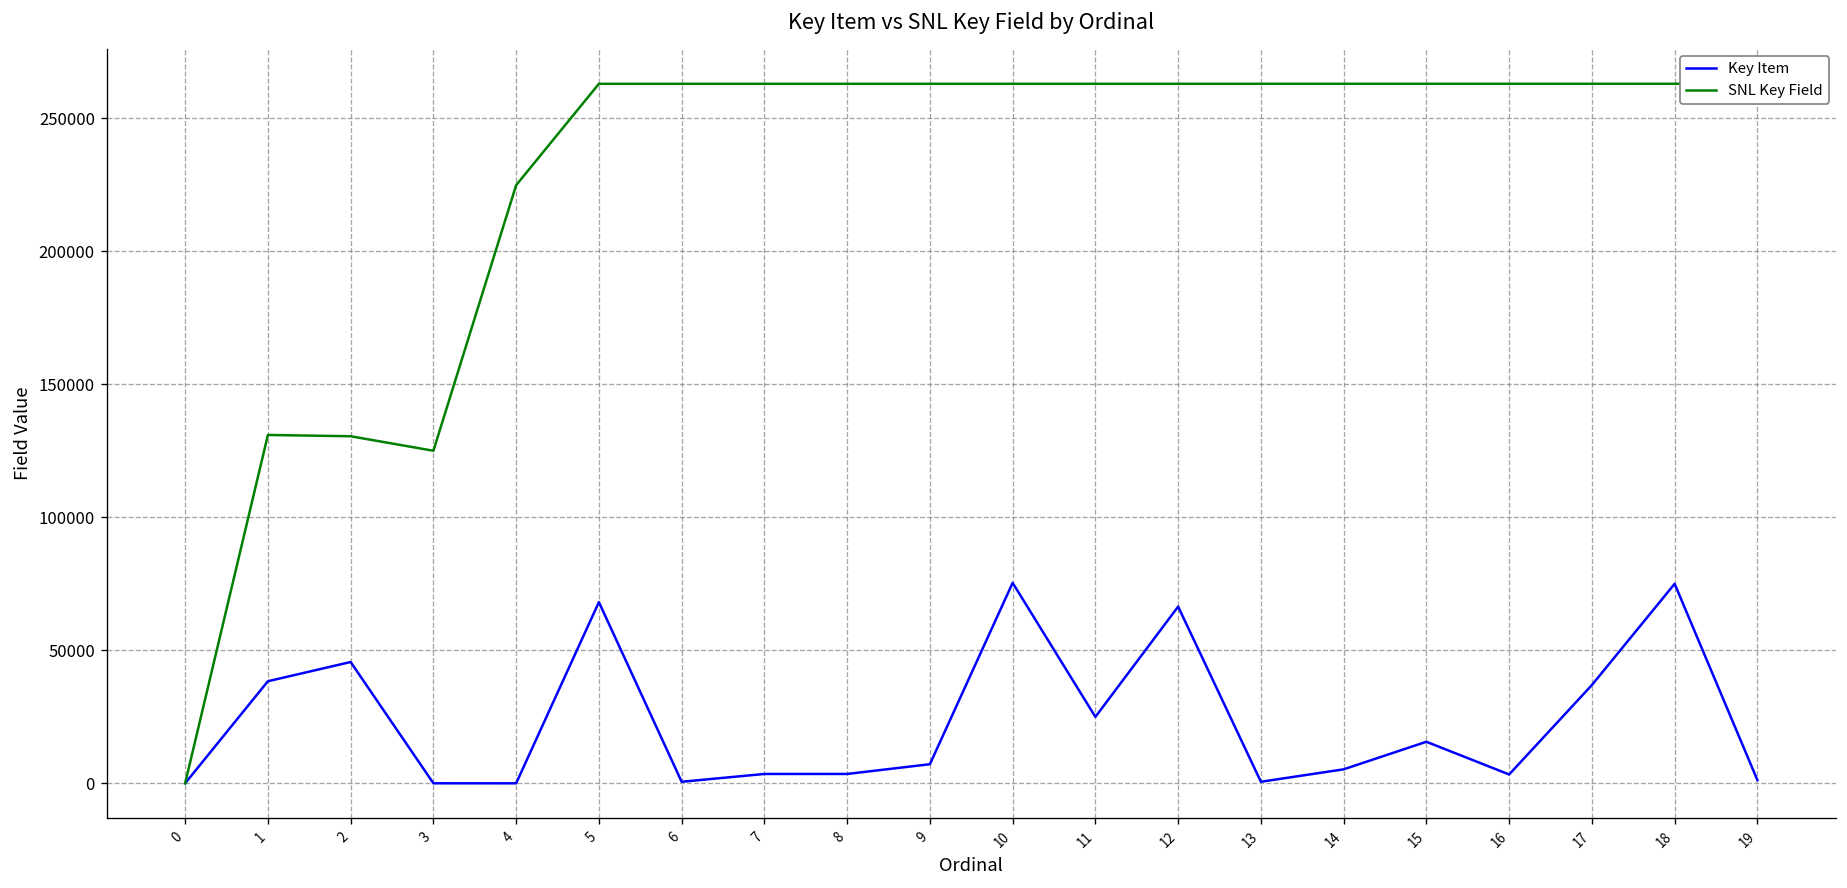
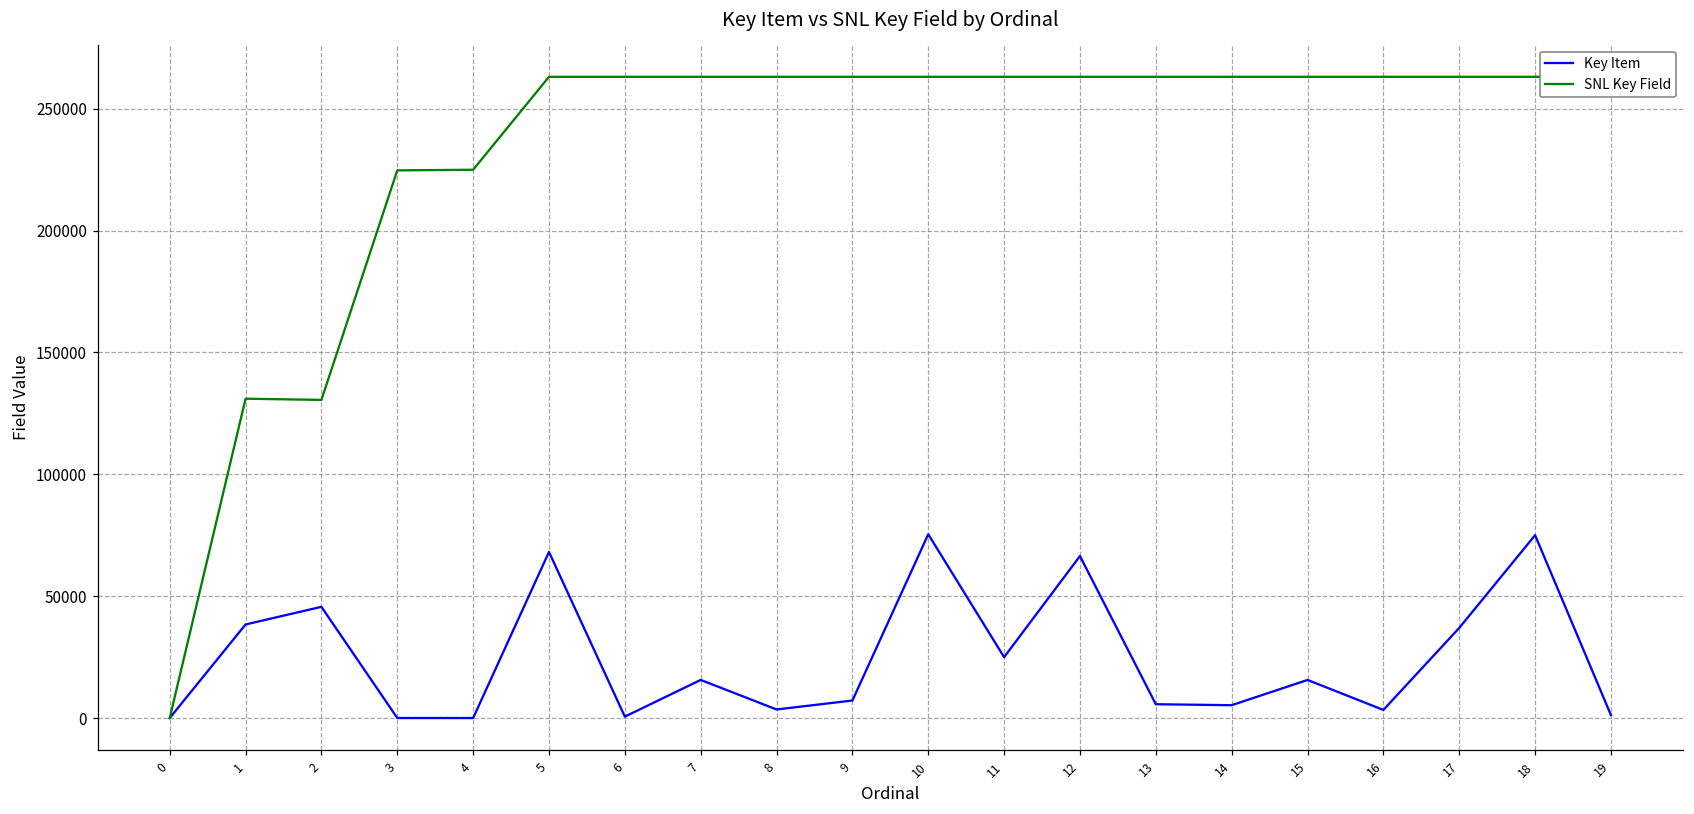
  {
    "Key Item": {
      "1": 38000,
      "2": 46000,
      "3": 0,
      "4": 0,
      "5": 68000,
      "6": 1000,
-     "7": 4000,
+     "7": 16000,
      "8": 4000,
      "9": 7000,
      "10": 75000,
      "11": 25000,
      "12": 66000,
-     "13": 1000,
+     "13": 6000,
      "14": 5000,
      "15": 16000,
      "16": 3000,
      "17": 37000,
      "18": 75000,
      "19": 1000
    },
    "SNL Key Field": {
      "1": 131000,
      "2": 131000,
-     "3": 125000,
+     "3": 225000,
      "4": 225000,
      "5": 263000,
      "6": 263000,
      "7": 263000,
      "8": 263000,
      "9": 263000,
      "10": 263000,
      "11": 263000,
      "12": 263000,
      "13": 263000,
      "14": 263000,
      "15": 263000,
      "16": 263000,
      "17": 263000,
      "18": 263000
    }
  }
